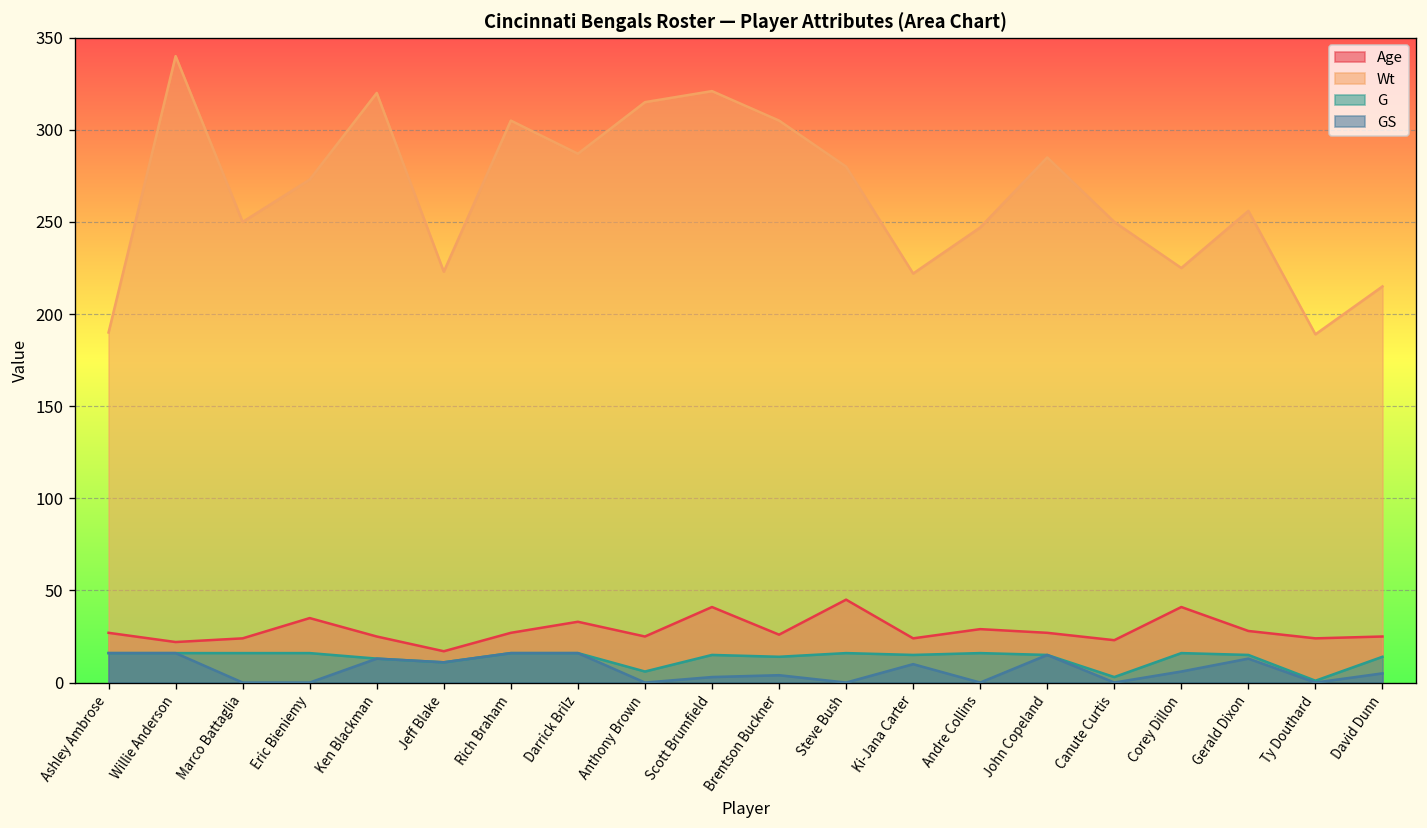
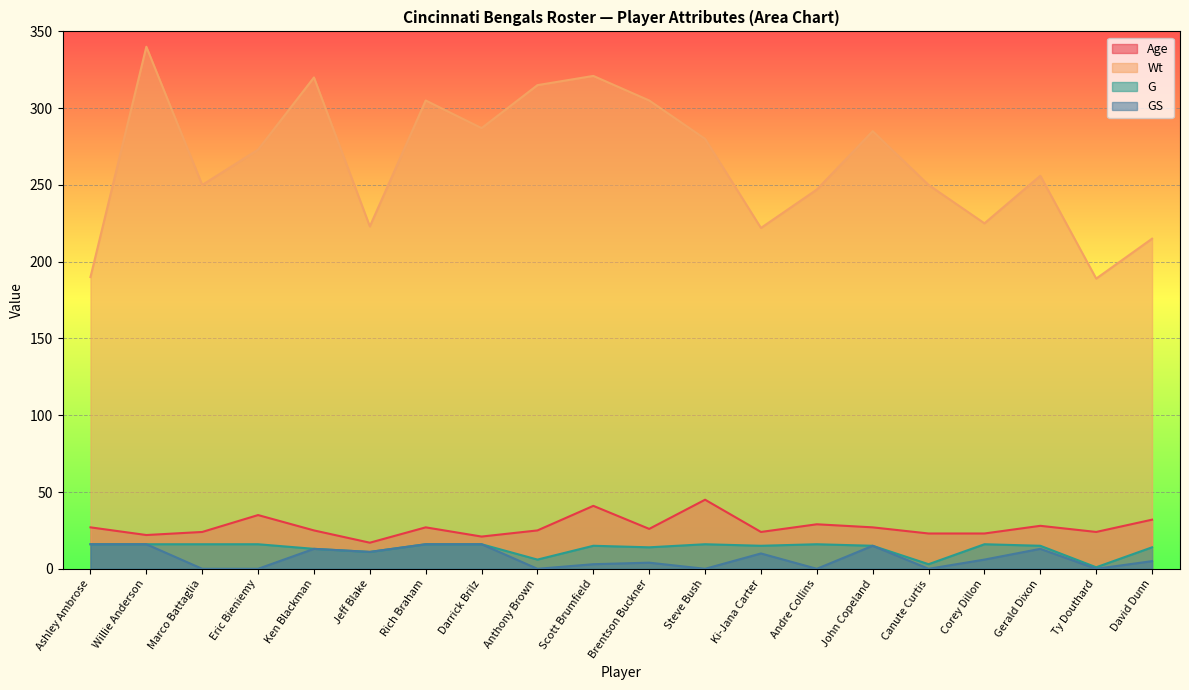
  {
    "Age": {
      "Ashley Ambrose": 27,
      "Willie Anderson": 22,
      "Marco Battaglia": 24,
      "Eric Bieniemy": 35,
      "Ken Blackman": 25,
      "Jeff Blake": 17,
      "Rich Braham": 27,
-     "Darrick Brilz": 33,
+     "Darrick Brilz": 21,
      "Anthony Brown": 25,
      "Scott Brumfield": 41,
      "Brentson Buckner": 26,
      "Steve Bush": 45,
      "Ki-Jana Carter": 24,
      "Andre Collins": 29,
      "John Copeland": 27,
      "Canute Curtis": 23,
-     "Corey Dillon": 41,
+     "Corey Dillon": 23,
      "Gerald Dixon": 28,
      "Ty Douthard": 24,
-     "David Dunn": 25
+     "David Dunn": 32
    },
    "Wt": {
      "Ashley Ambrose": 190,
      "Willie Anderson": 340,
      "Marco Battaglia": 250,
      "Eric Bieniemy": 273,
      "Ken Blackman": 320,
      "Jeff Blake": 223,
      "Rich Braham": 305,
      "Darrick Brilz": 287,
      "Anthony Brown": 315,
      "Scott Brumfield": 321,
      "Brentson Buckner": 305,
      "Steve Bush": 280,
      "Ki-Jana Carter": 222,
      "Andre Collins": 247,
      "John Copeland": 285,
      "Canute Curtis": 250,
      "Corey Dillon": 225,
      "Gerald Dixon": 256,
      "Ty Douthard": 189,
      "David Dunn": 215
    }
  }
